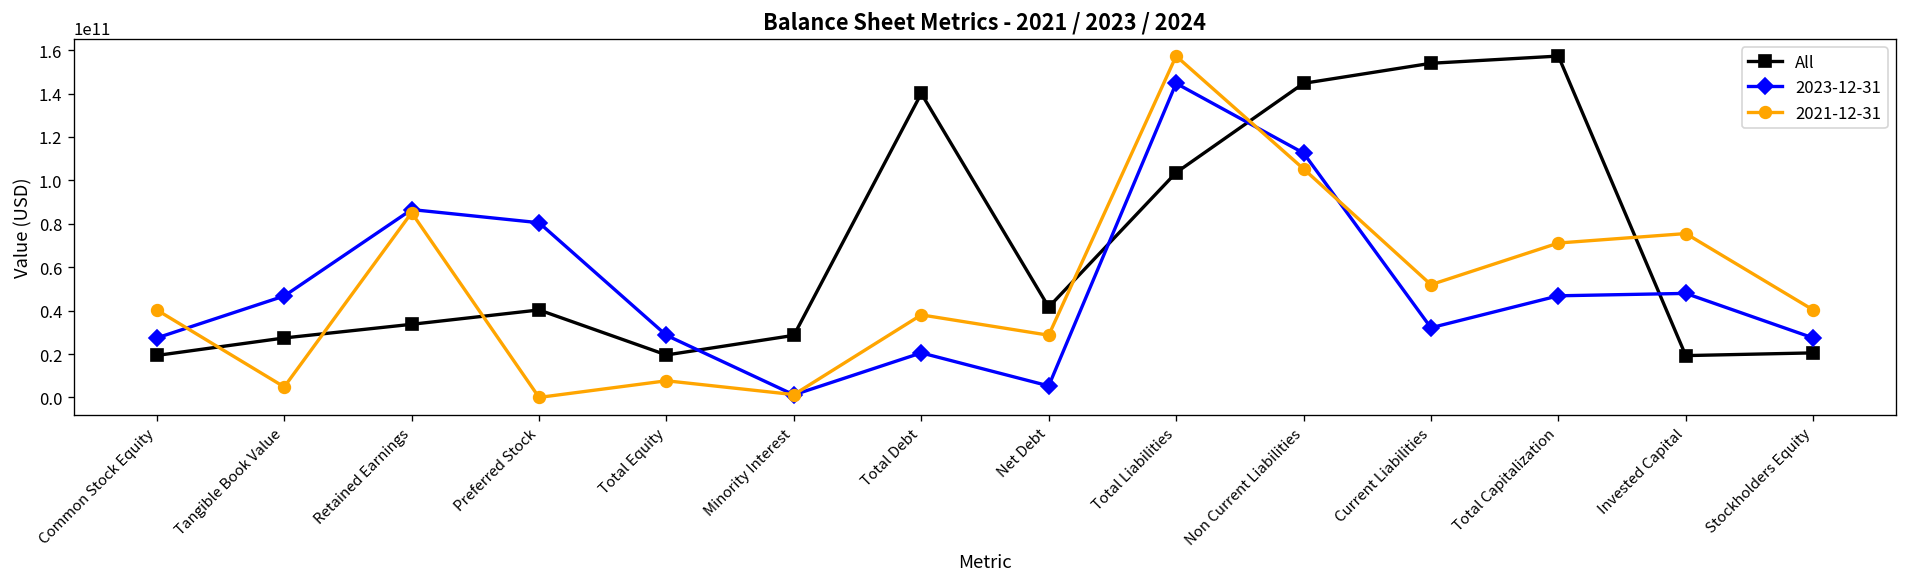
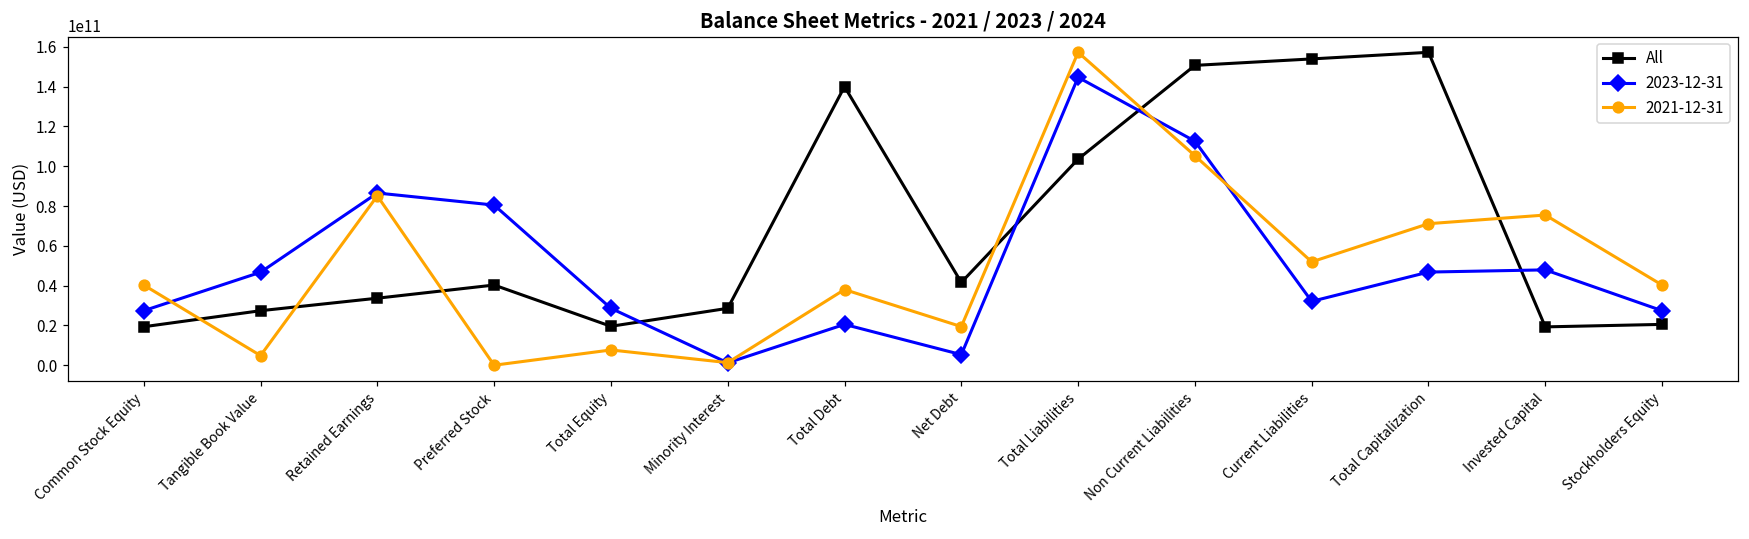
  {
    "All": {
      "Common Stock Equity": 19000000000,
      "Tangible Book Value": 27000000000,
      "Retained Earnings": 34000000000,
      "Preferred Stock": 40000000000,
      "Total Equity": 20000000000,
      "Minority Interest": 29000000000,
      "Total Debt": 140000000000,
      "Net Debt": 42000000000,
      "Total Liabilities": 104000000000,
-     "Non Current Liabilities": 145000000000,
+     "Non Current Liabilities": 151000000000,
      "Current Liabilities": 154000000000,
      "Total Capitalization": 157000000000,
      "Invested Capital": 19000000000,
      "Stockholders Equity": 21000000000
    },
    "2023-12-31": {
      "Common Stock Equity": 27000000000,
      "Tangible Book Value": 47000000000,
      "Retained Earnings": 87000000000,
      "Preferred Stock": 80000000000,
      "Total Equity": 29000000000,
      "Total Debt": 21000000000,
      "Net Debt": 5000000000,
      "Total Liabilities": 145000000000,
      "Non Current Liabilities": 113000000000,
      "Current Liabilities": 32000000000,
      "Total Capitalization": 47000000000,
      "Invested Capital": 48000000000,
      "Stockholders Equity": 27000000000
    },
    "2021-12-31": {
      "Common Stock Equity": 40000000000,
      "Tangible Book Value": 5000000000,
      "Retained Earnings": 85000000000,
      "Preferred Stock": 0,
      "Total Equity": 8000000000,
      "Total Debt": 38000000000,
-     "Net Debt": 29000000000,
+     "Net Debt": 19000000000,
      "Total Liabilities": 157000000000,
      "Non Current Liabilities": 105000000000,
      "Current Liabilities": 52000000000,
      "Total Capitalization": 71000000000,
      "Invested Capital": 75000000000,
      "Stockholders Equity": 40000000000
    }
  }
